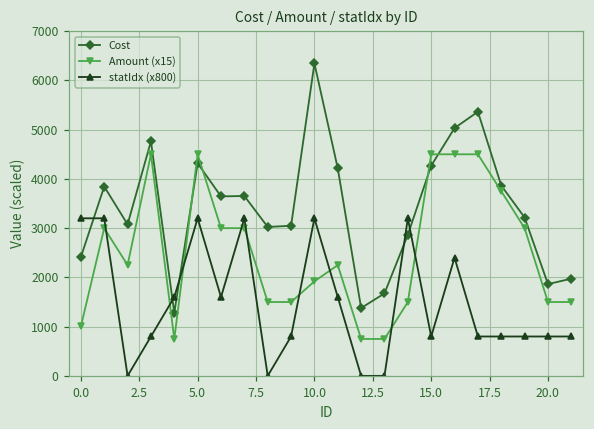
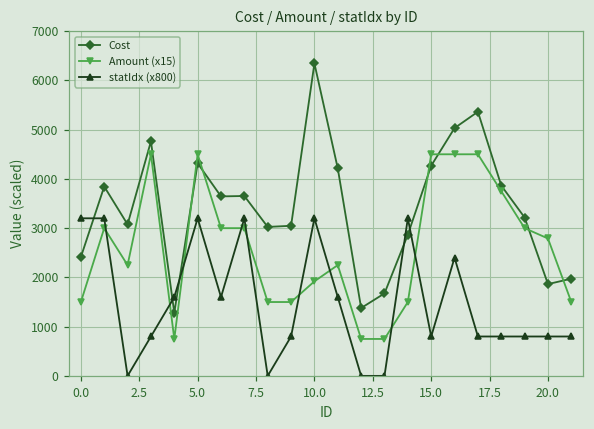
  {
    "Amount (x15)": {
-     "0.0": 1000,
+     "0.0": 1500,
      "5.0": 4500,
      "10.0": 1900,
      "15.0": 4500,
-     "20.0": 1500
+     "20.0": 2800
    }
  }
